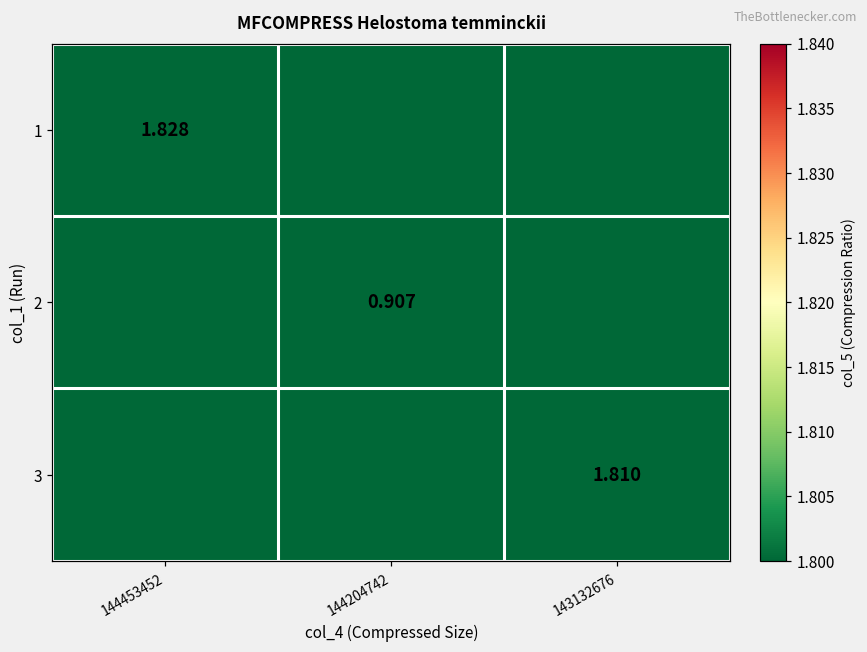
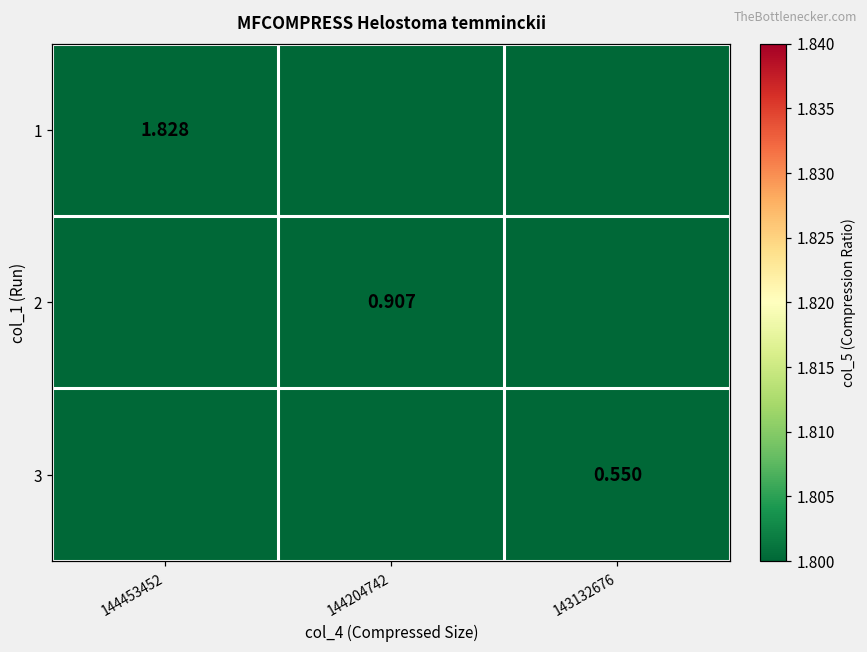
  {
    "1": {
      "144453452": 1.828
    },
    "2": {
      "144204742": 0.907
    },
    "3": {
-     "143132676": 1.810
+     "143132676": 0.550
    }
  }
